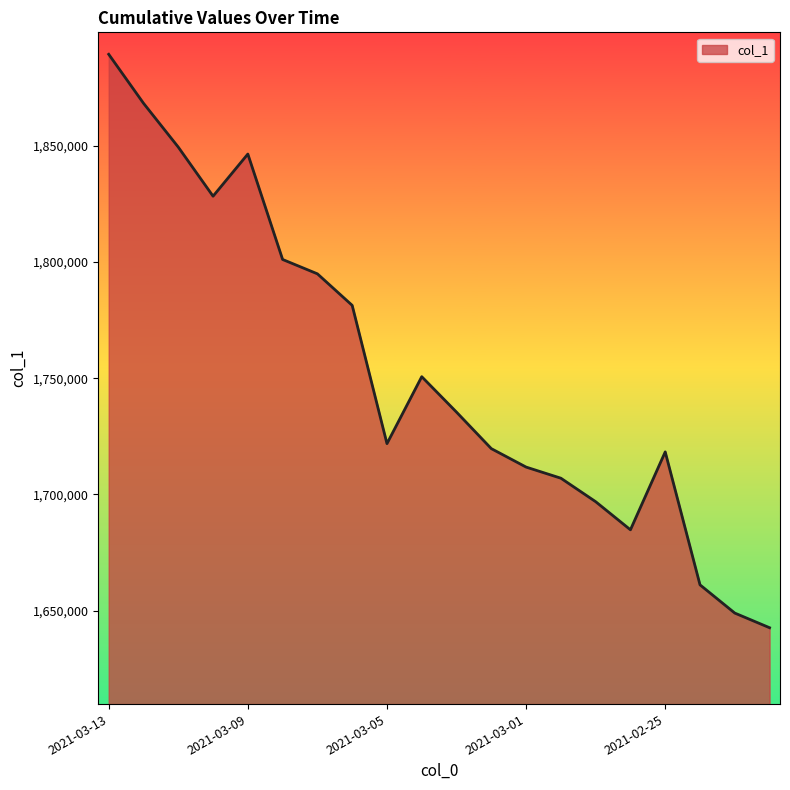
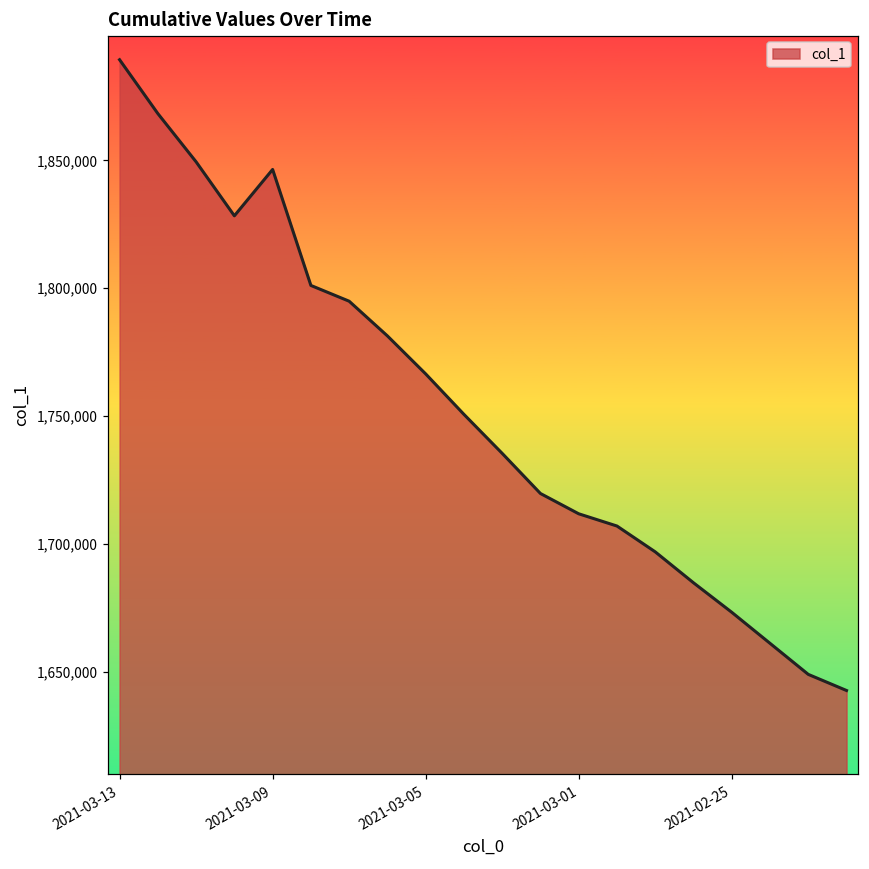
  {
    "2021-03-13": "1,889,000",
    "2021-03-09": "1,846,000",
-   "2021-03-05": "1,722,000",
+   "2021-03-05": "1,766,000",
    "2021-03-01": "1,712,000",
-   "2021-02-25": "1,718,000"
+   "2021-02-25": "1,673,000"
  }
